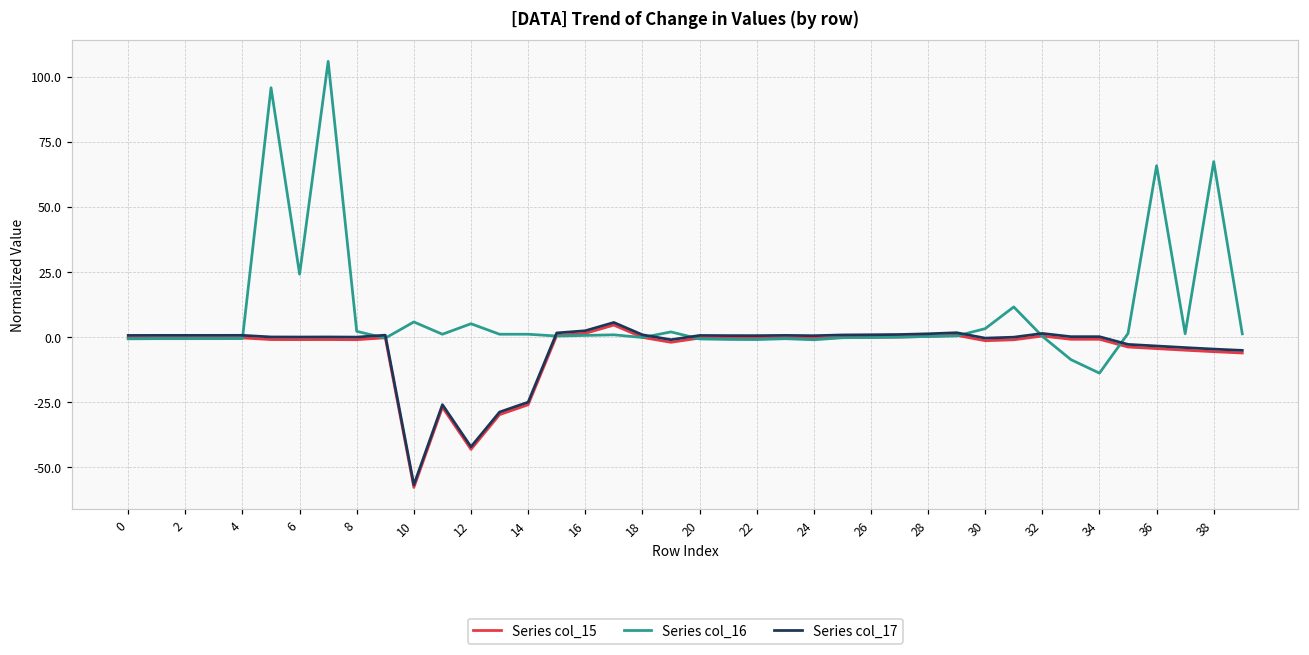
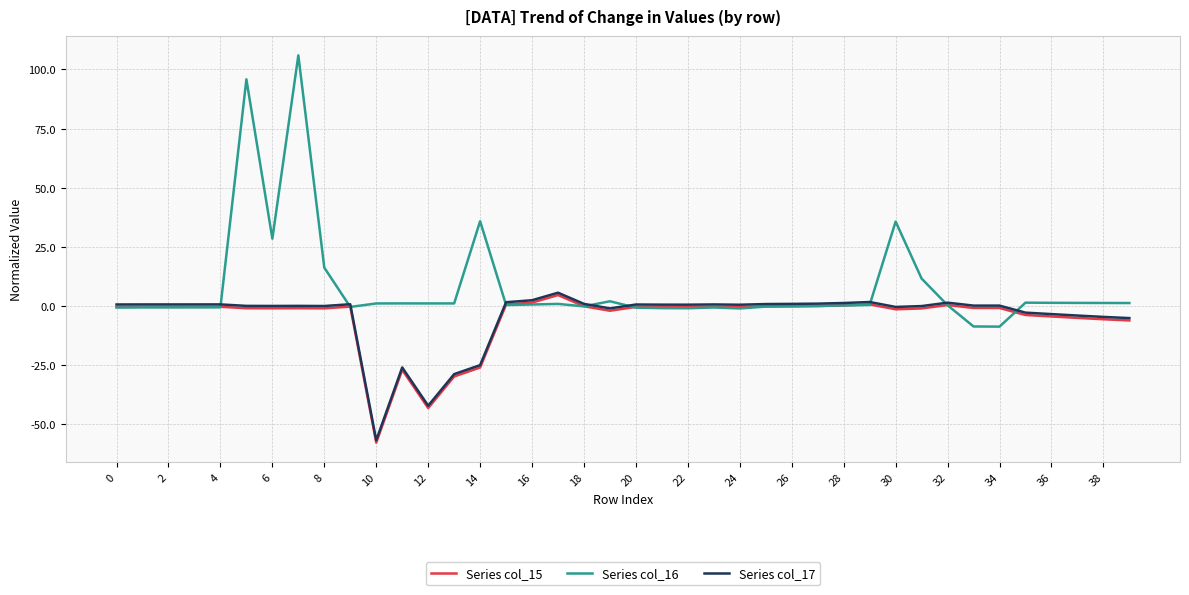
  {
    "Series col_16": {
-     "6": 24,
-     "8": 2,
-     "10": 6,
-     "12": 5,
-     "14": 1,
-     "30": 3,
-     "34": -14,
-     "36": 66,
-     "38": 67
+     "6": 28,
+     "8": 16,
+     "10": 1,
+     "12": 1,
+     "14": 36,
+     "30": 36,
+     "34": -9,
+     "36": 1,
+     "38": 1
    }
  }
